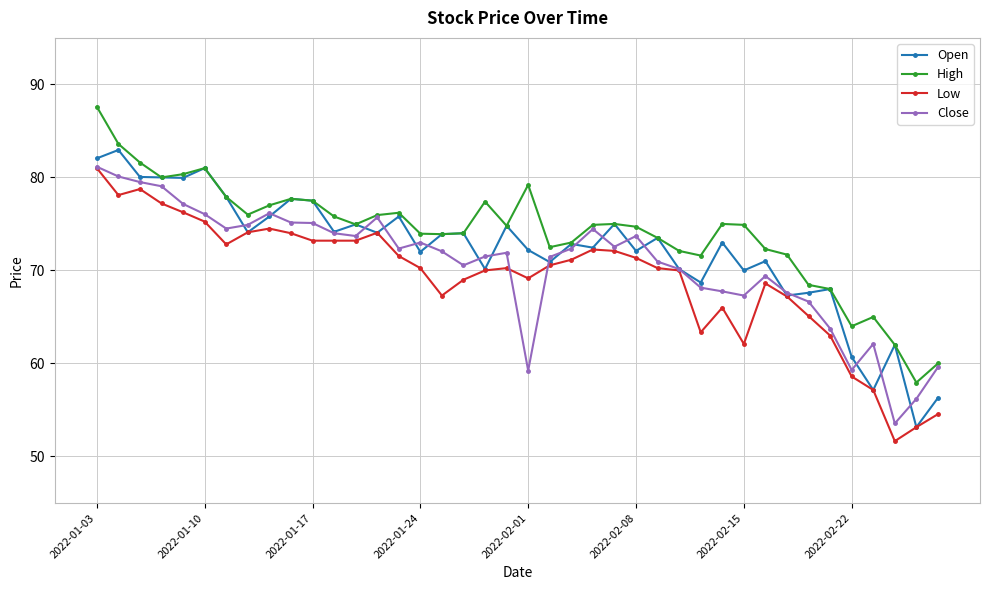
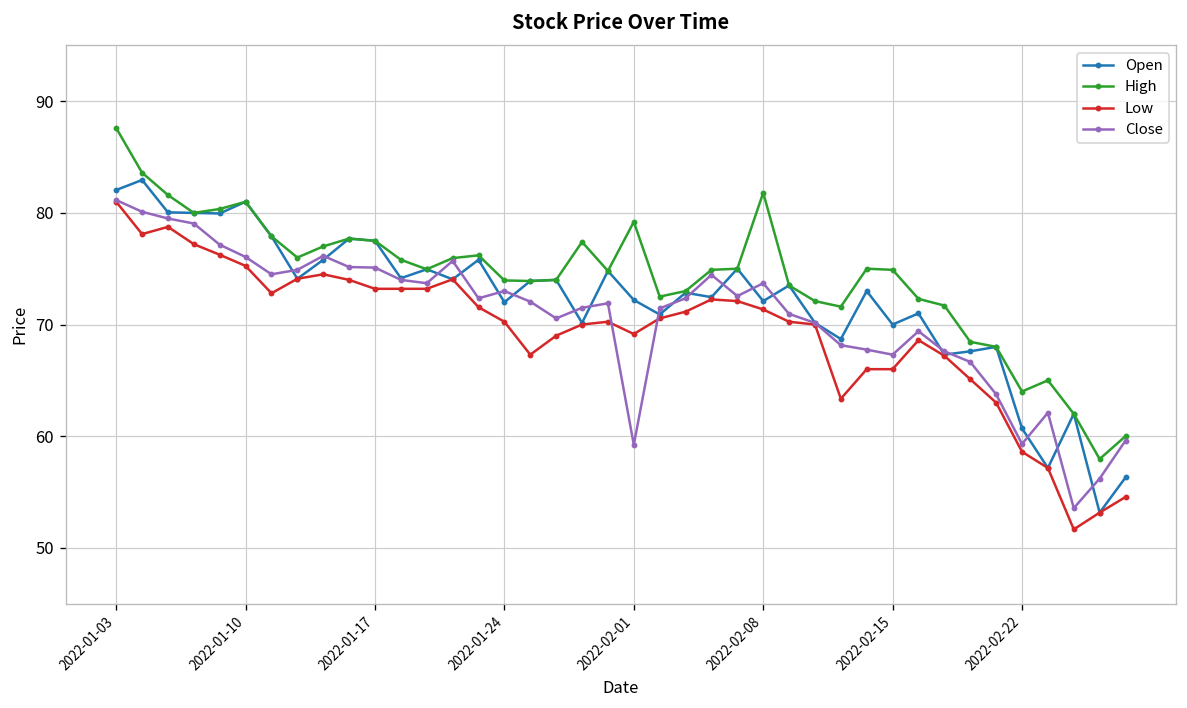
  {
    "Open": {
      "2022-01-03": 82,
      "2022-01-24": 72,
      "2022-02-01": 72,
      "2022-02-08": 72,
      "2022-02-15": 70,
      "2022-02-22": 61
    },
    "High": {
      "2022-01-03": 88,
      "2022-01-24": 74,
      "2022-02-01": 79,
-     "2022-02-08": 75,
+     "2022-02-08": 82,
      "2022-02-15": 75,
      "2022-02-22": 64
    },
    "Low": {
      "2022-01-10": 75,
      "2022-01-17": 73,
      "2022-01-24": 70,
      "2022-02-01": 69,
      "2022-02-08": 71,
-     "2022-02-15": 62,
+     "2022-02-15": 66,
      "2022-02-22": 59
    },
    "Close": {
      "2022-01-10": 76,
      "2022-01-17": 75,
      "2022-01-24": 73,
      "2022-02-01": 59,
      "2022-02-08": 74,
      "2022-02-15": 67,
      "2022-02-22": 59
    }
  }
